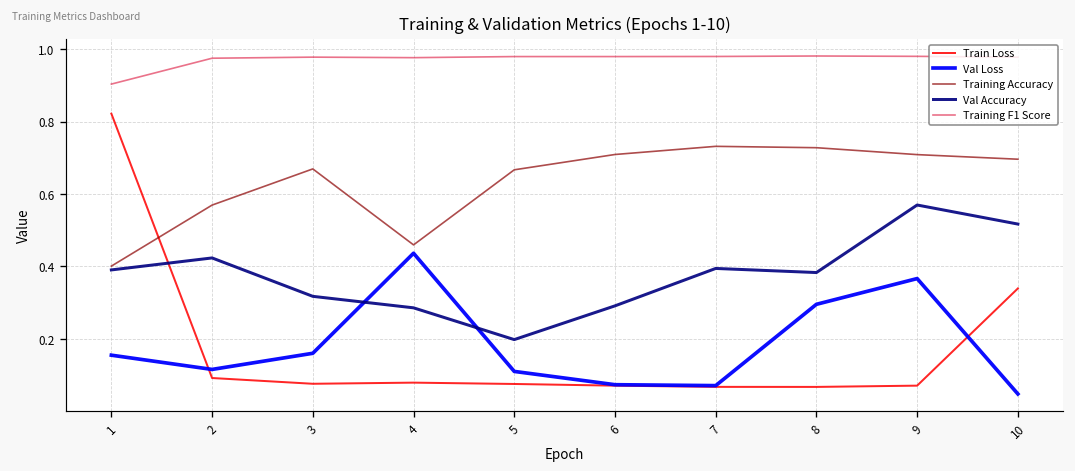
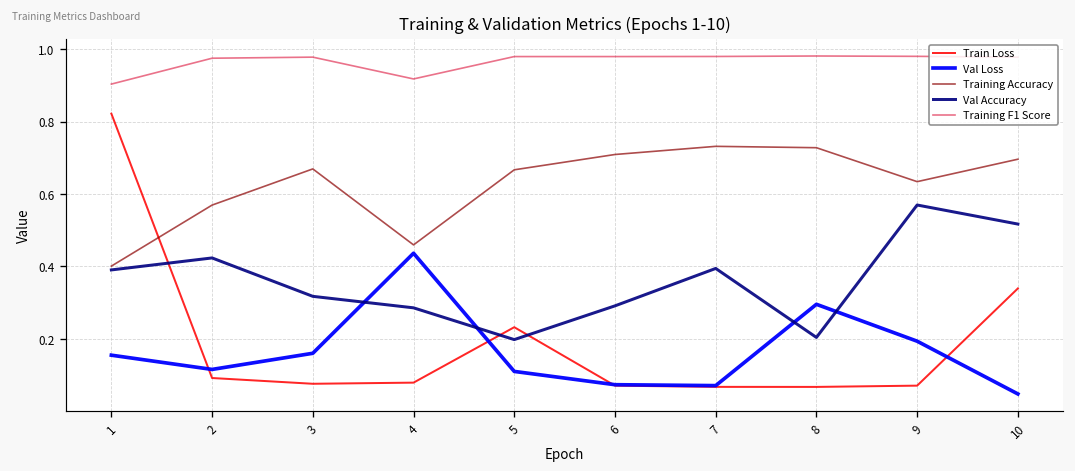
  {
    "Train Loss": {
      "1": 0.82,
      "2": 0.09,
      "3": 0.08,
      "4": 0.08,
-     "5": 0.08,
+     "5": 0.23,
      "8": 0.07,
      "9": 0.07,
      "10": 0.34
    },
    "Val Loss": {
      "1": 0.16,
      "2": 0.12,
      "3": 0.16,
      "4": 0.44,
      "5": 0.11,
      "8": 0.30,
-     "9": 0.37,
+     "9": 0.19,
      "10": 0.05
    },
    "Training Accuracy": {
      "1": 0.40,
      "2": 0.57,
      "3": 0.67,
      "4": 0.46,
      "5": 0.67,
      "6": 0.71,
      "7": 0.73,
      "8": 0.73,
-     "9": 0.71,
+     "9": 0.63,
      "10": 0.70
    },
    "Val Accuracy": {
      "1": 0.39,
      "2": 0.42,
      "3": 0.32,
      "4": 0.29,
      "5": 0.20,
      "6": 0.29,
      "7": 0.39,
-     "8": 0.38,
+     "8": 0.20,
      "9": 0.57,
      "10": 0.52
    },
    "Training F1 Score": {
      "1": 0.90,
      "2": 0.97,
      "3": 0.98,
-     "4": 0.98,
+     "4": 0.92,
      "5": 0.98,
      "6": 0.98,
      "7": 0.98,
      "8": 0.98,
      "9": 0.98
    }
  }
